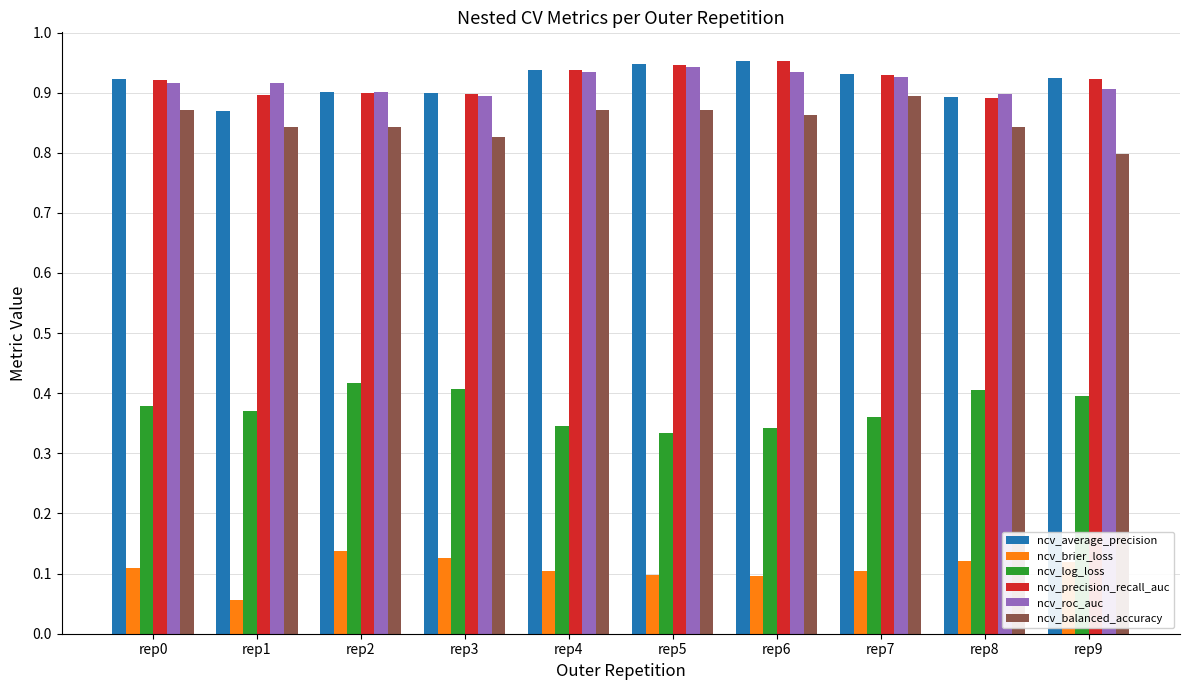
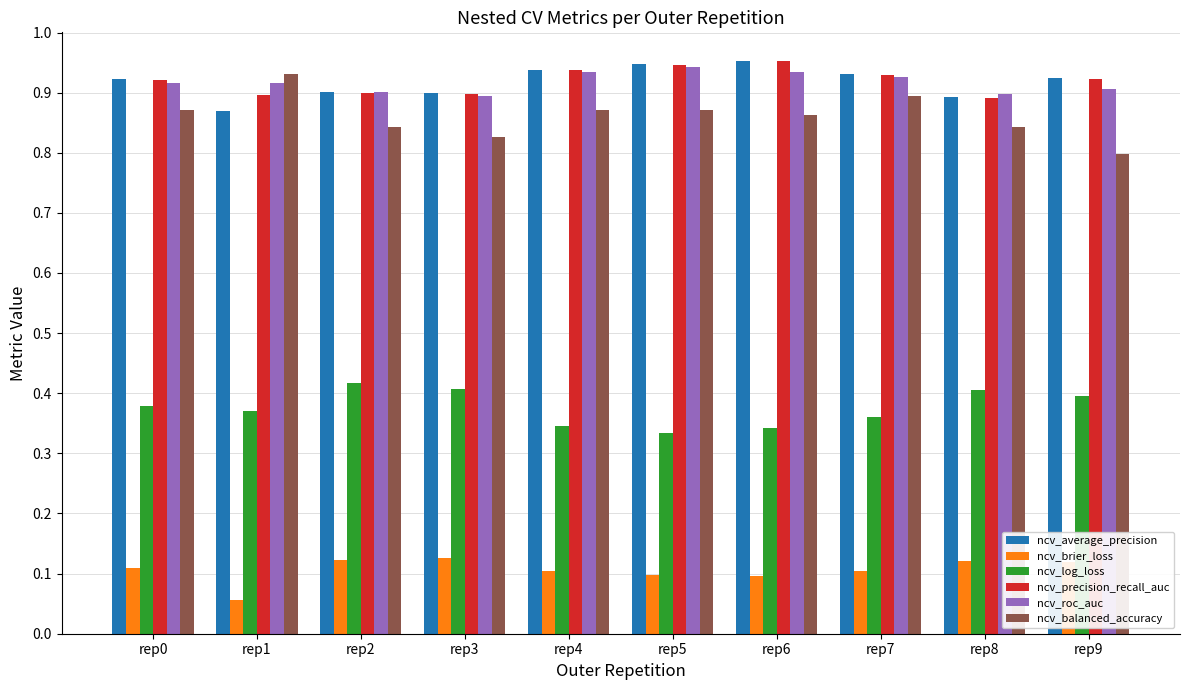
  {
    "ncv_average_precision": {
      "rep0": 0.92,
      "rep1": 0.87,
      "rep2": 0.90,
      "rep3": 0.90,
      "rep4": 0.94,
      "rep5": 0.95,
      "rep6": 0.95,
      "rep7": 0.93,
      "rep8": 0.89,
      "rep9": 0.92
    },
    "ncv_brier_loss": {
      "rep0": 0.11,
      "rep1": 0.06,
-     "rep2": 0.14,
+     "rep2": 0.12,
      "rep3": 0.13,
      "rep4": 0.10,
      "rep5": 0.10,
      "rep6": 0.10,
      "rep7": 0.10,
      "rep8": 0.12
    },
    "ncv_log_loss": {
      "rep0": 0.38,
      "rep1": 0.37,
      "rep2": 0.42,
      "rep3": 0.41,
      "rep4": 0.35,
      "rep5": 0.33,
      "rep6": 0.34,
      "rep7": 0.36,
      "rep8": 0.41,
      "rep9": 0.40
    },
    "ncv_precision_recall_auc": {
      "rep0": 0.92,
      "rep1": 0.90,
      "rep2": 0.90,
      "rep3": 0.90,
      "rep4": 0.94,
      "rep5": 0.95,
      "rep6": 0.95,
      "rep7": 0.93,
      "rep8": 0.89,
      "rep9": 0.92
    },
    "ncv_roc_auc": {
      "rep0": 0.92,
      "rep1": 0.92,
      "rep2": 0.90,
      "rep3": 0.90,
      "rep4": 0.93,
      "rep5": 0.94,
      "rep6": 0.93,
      "rep7": 0.93,
      "rep8": 0.90,
      "rep9": 0.91
    },
    "ncv_balanced_accuracy": {
      "rep0": 0.87,
-     "rep1": 0.84,
+     "rep1": 0.93,
      "rep2": 0.84,
      "rep3": 0.83,
      "rep4": 0.87,
      "rep5": 0.87,
      "rep6": 0.86,
      "rep7": 0.89,
      "rep8": 0.84,
      "rep9": 0.80
    }
  }
